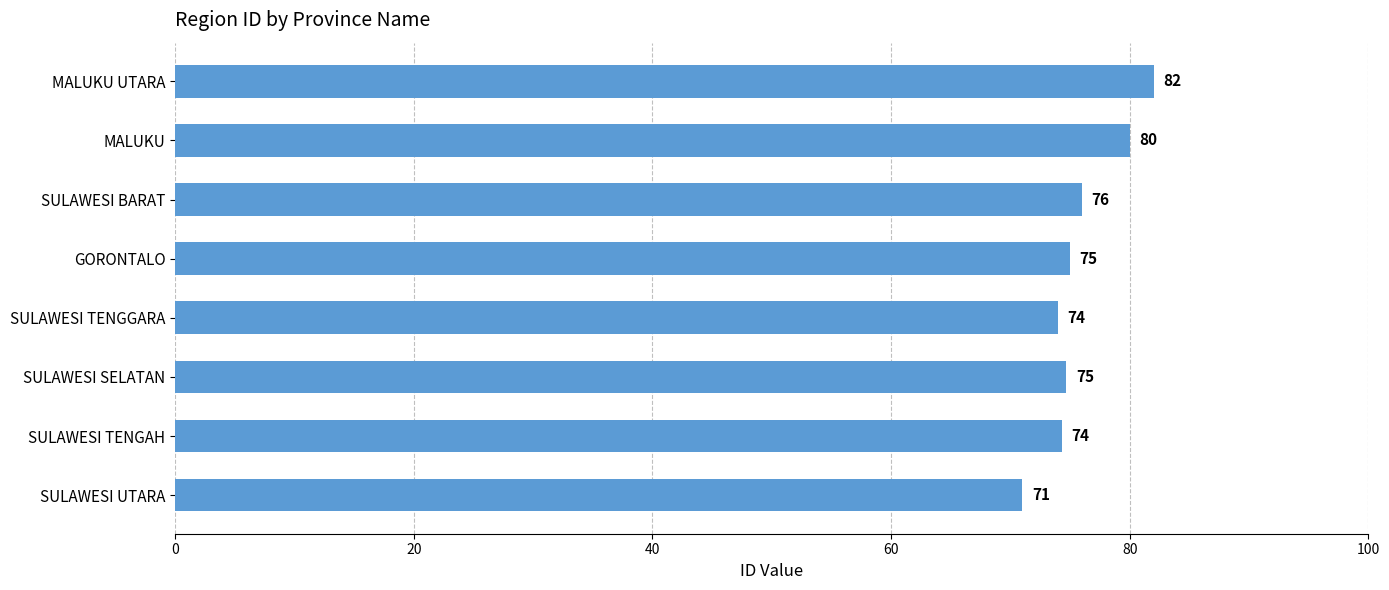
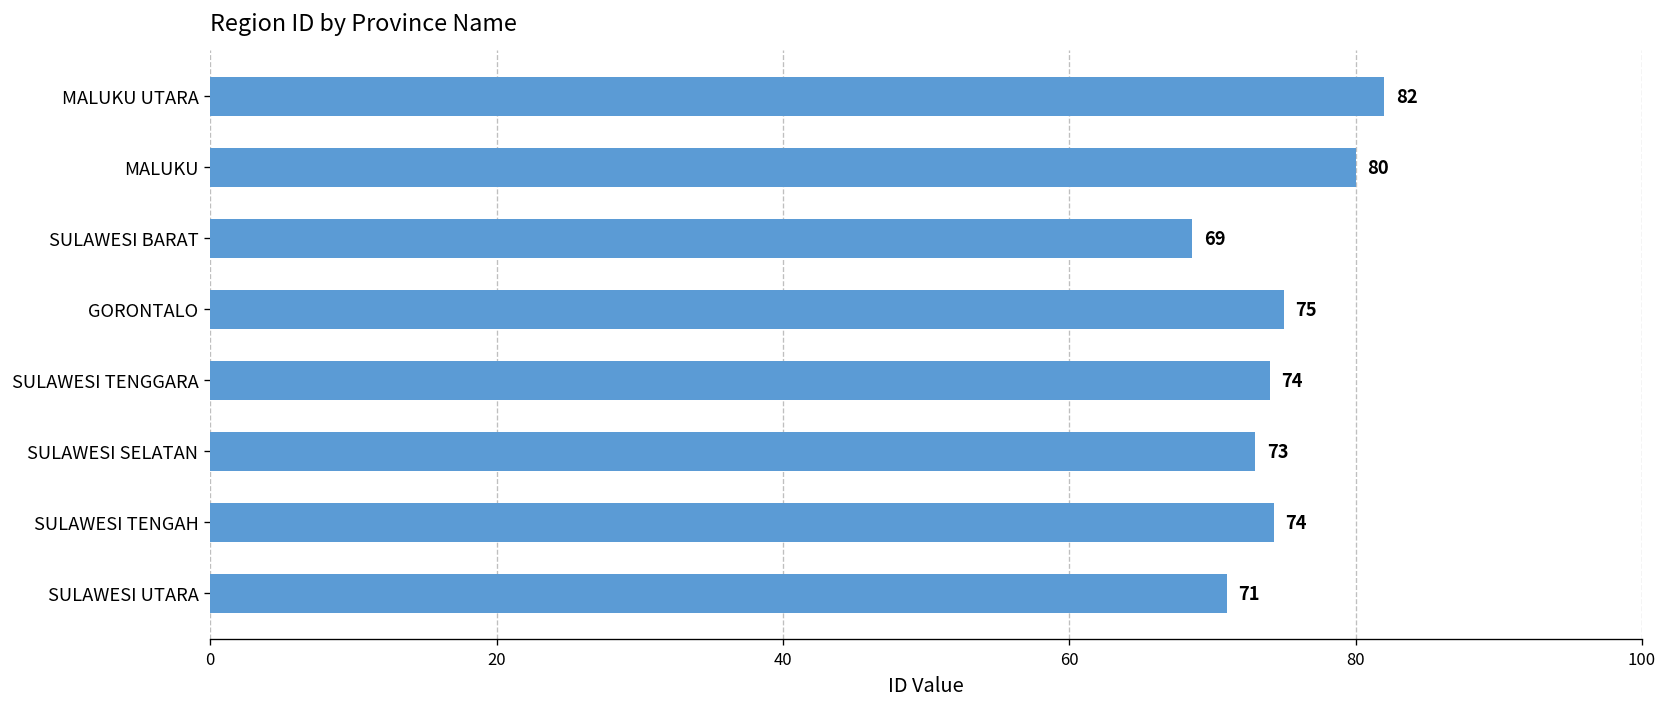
  {
    "MALUKU UTARA": 82,
    "MALUKU": 80,
-   "SULAWESI BARAT": 76,
+   "SULAWESI BARAT": 69,
    "GORONTALO": 75,
    "SULAWESI TENGGARA": 74,
-   "SULAWESI SELATAN": 75,
+   "SULAWESI SELATAN": 73,
    "SULAWESI TENGAH": 74,
    "SULAWESI UTARA": 71
  }
